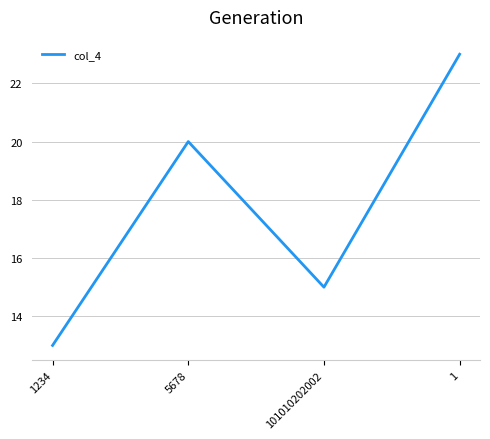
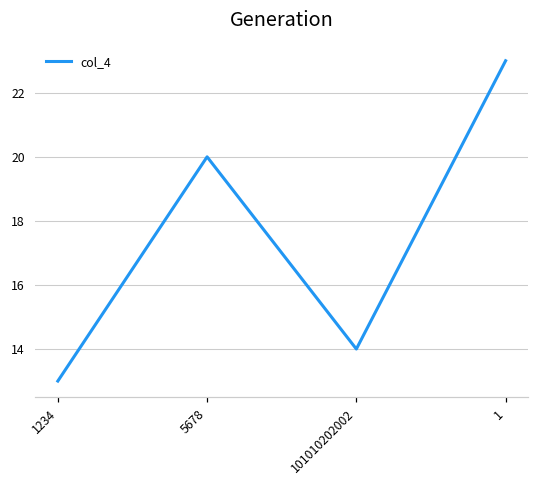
  {
    "1234": 13,
    "5678": 20,
-   "101010202002": 15,
+   "101010202002": 14,
    "1": 23
  }
